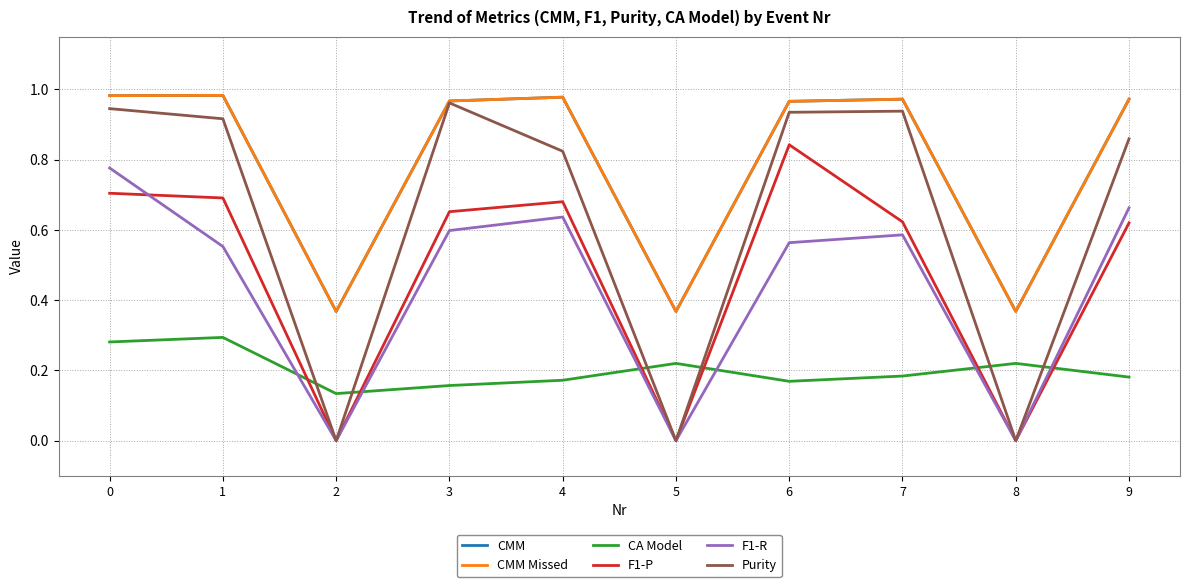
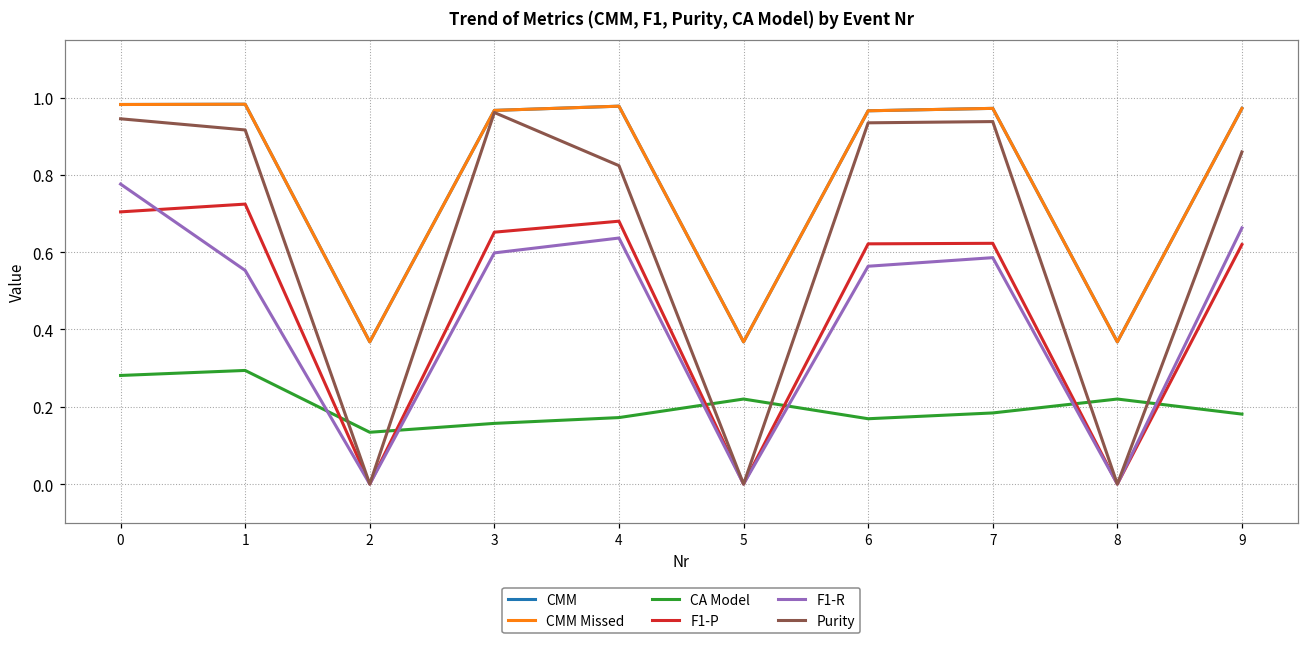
  {
    "CMM Missed": {
      "0": 0.98,
      "1": 0.98,
      "2": 0.37,
      "4": 0.98,
      "5": 0.37,
      "6": 0.97,
      "7": 0.97,
      "8": 0.37,
      "9": 0.97
    },
    "CA Model": {
      "0": 0.28,
      "1": 0.29,
      "2": 0.13,
      "3": 0.16,
      "4": 0.17,
      "5": 0.22,
      "6": 0.17,
      "7": 0.18,
      "8": 0.22,
      "9": 0.18
    },
    "F1-P": {
      "0": 0.70,
-     "1": 0.69,
+     "1": 0.72,
      "3": 0.65,
      "4": 0.68,
-     "6": 0.84,
+     "6": 0.62,
      "7": 0.62,
      "9": 0.62
    },
    "F1-R": {
      "0": 0.78,
      "1": 0.55,
      "3": 0.60,
      "4": 0.64,
      "6": 0.56,
      "7": 0.59,
      "9": 0.66
    },
    "Purity": {
      "0": 0.95,
      "1": 0.92,
      "4": 0.82,
      "6": 0.93,
      "7": 0.94,
      "9": 0.86
    }
  }
